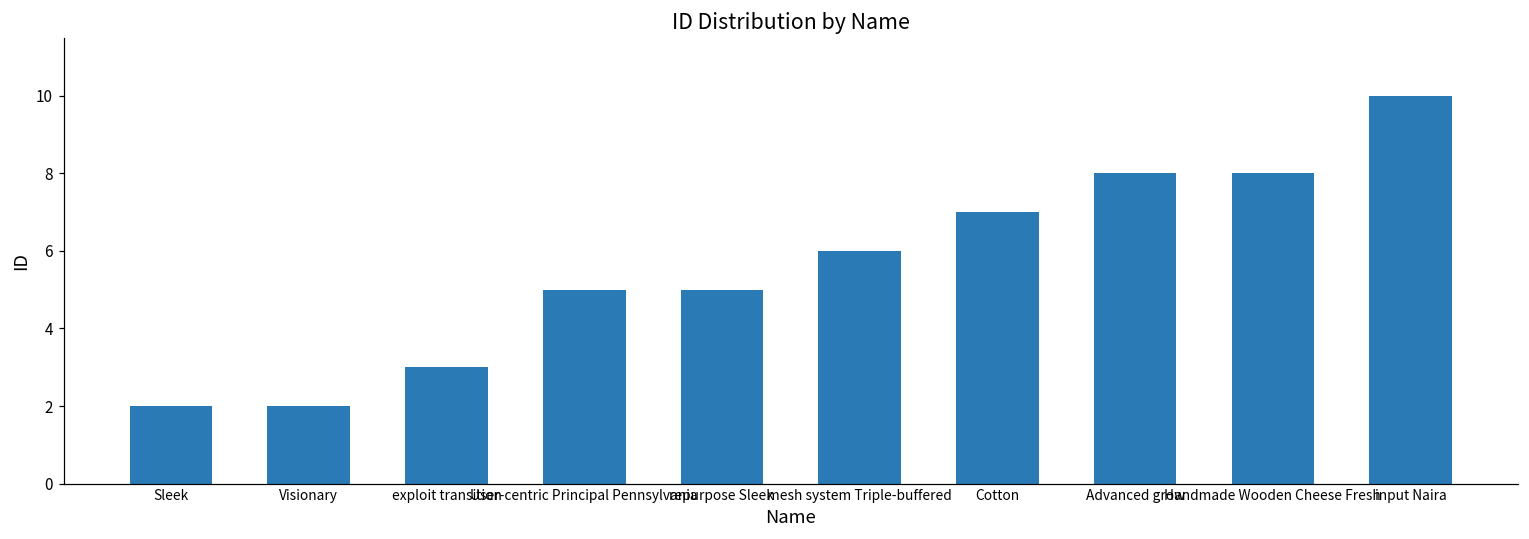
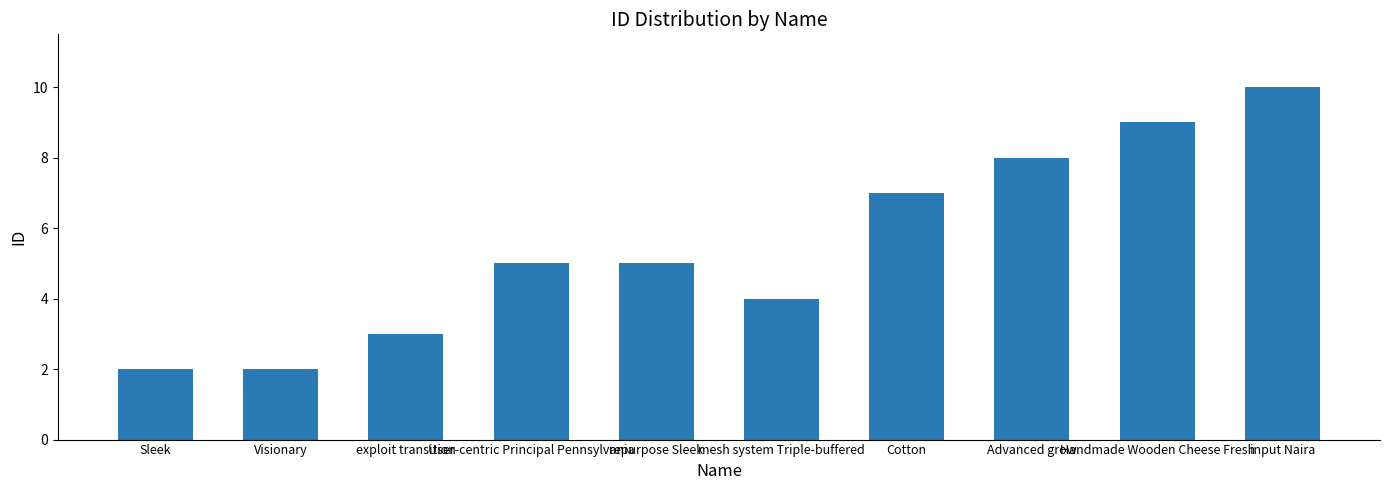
  {
    "Sleek": 2,
    "Visionary": 2,
    "User-centric Principal Pennsylvania": 5,
-   "mesh system Triple-buffered": 6,
+   "mesh system Triple-buffered": 4,
    "Cotton": 7,
-   "Handmade Wooden Cheese Fresh": 8,
+   "Handmade Wooden Cheese Fresh": 9,
    "input Naira": 10
  }
